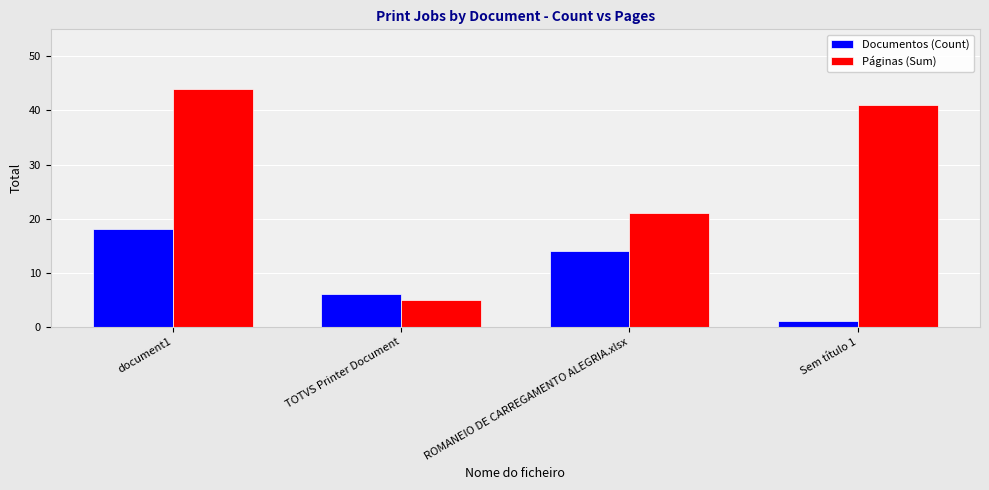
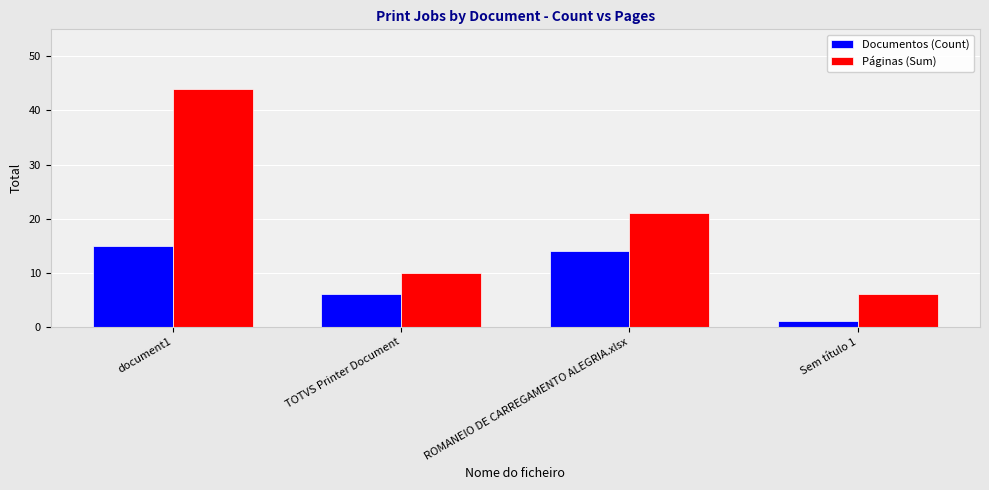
  {
    "Documentos (Count)": {
-     "document1": 18,
+     "document1": 15,
      "TOTVS Printer Document": 6,
      "ROMANEIO DE CARREGAMENTO ALEGRIA.xlsx": 14,
      "Sem título 1": 1
    },
    "Páginas (Sum)": {
      "document1": 44,
-     "TOTVS Printer Document": 5,
+     "TOTVS Printer Document": 10,
      "ROMANEIO DE CARREGAMENTO ALEGRIA.xlsx": 21,
-     "Sem título 1": 41
+     "Sem título 1": 6
    }
  }
